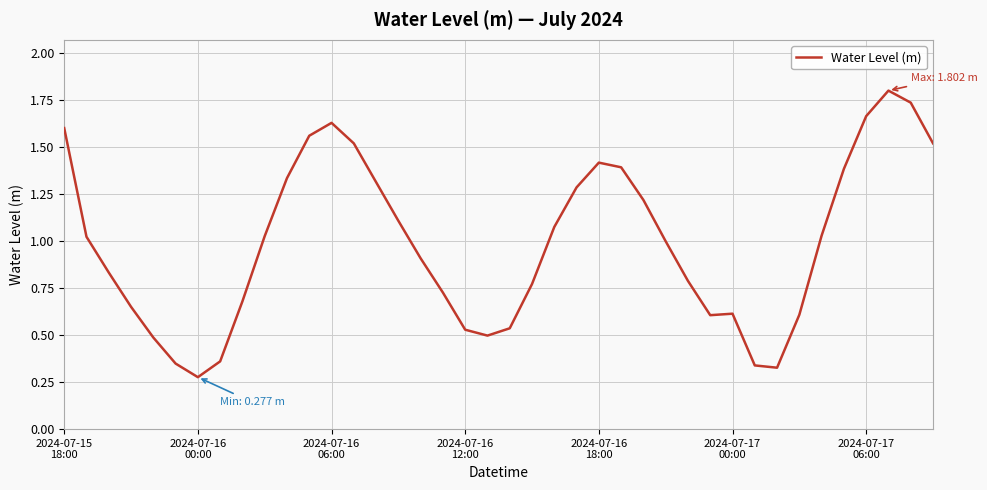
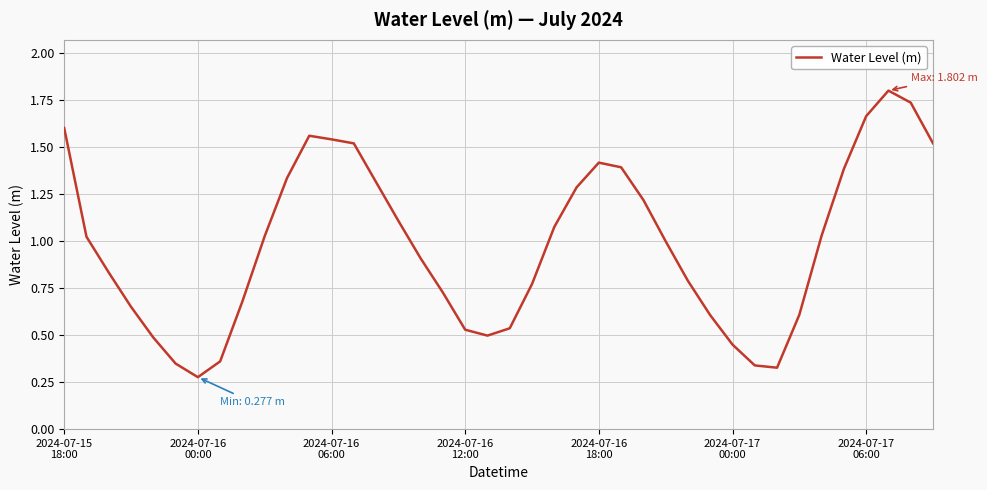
  {
    "2024-07-15 18:00": 1.60,
-   "2024-07-16 06:00": 1.63,
+   "2024-07-16 06:00": 1.54,
    "2024-07-16 12:00": 0.53,
    "2024-07-16 18:00": 1.42,
-   "2024-07-17 00:00": 0.61,
+   "2024-07-17 00:00": 0.45,
    "2024-07-17 06:00": 1.67
  }
